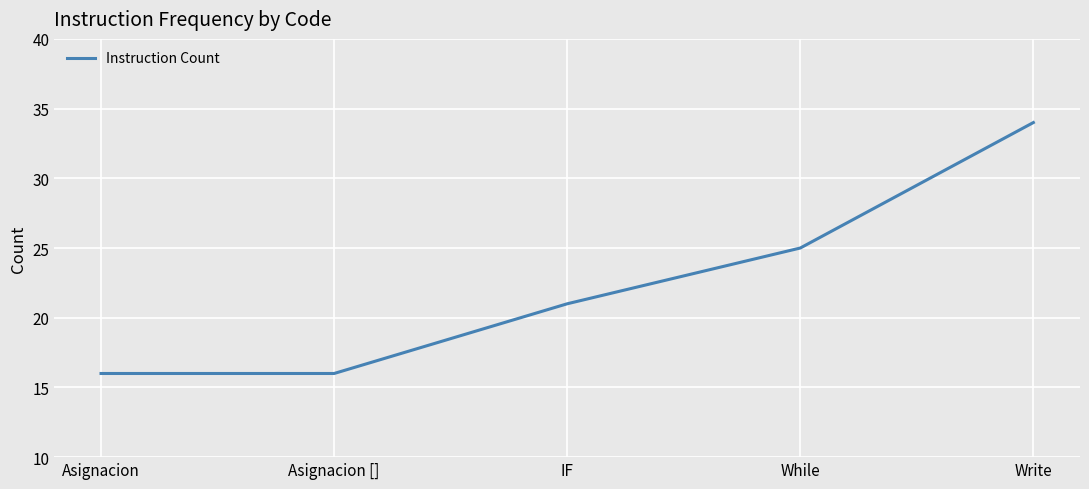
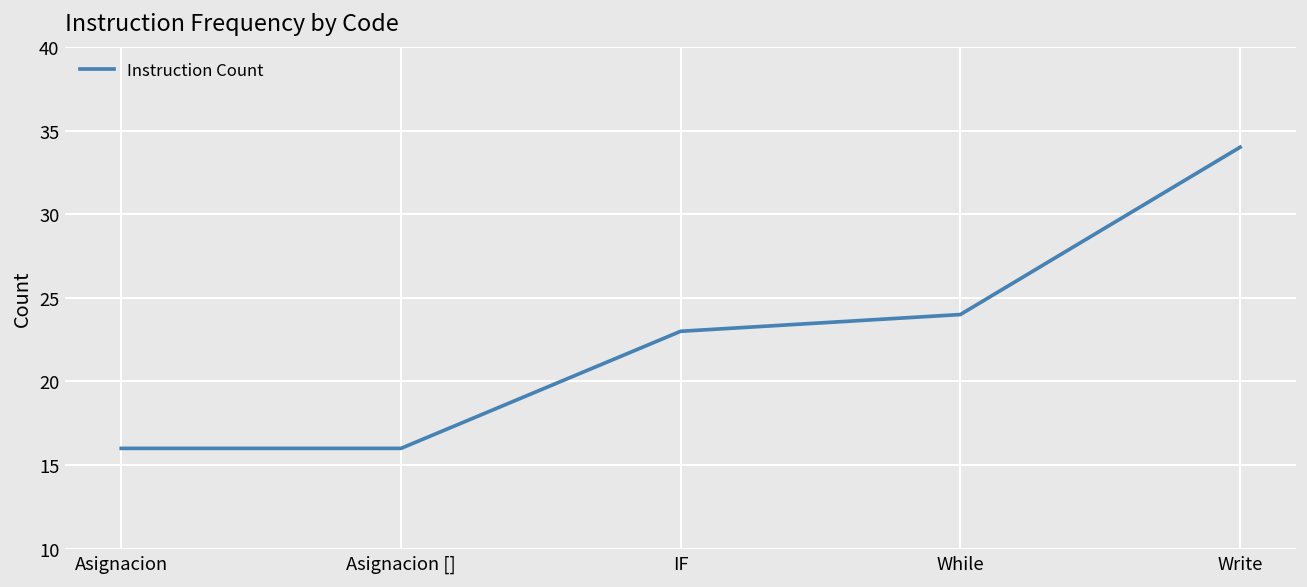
  {
    "Asignacion": 16,
    "Asignacion []": 16,
-   "IF": 21,
-   "While": 25,
+   "IF": 23,
+   "While": 24,
    "Write": 34
  }
